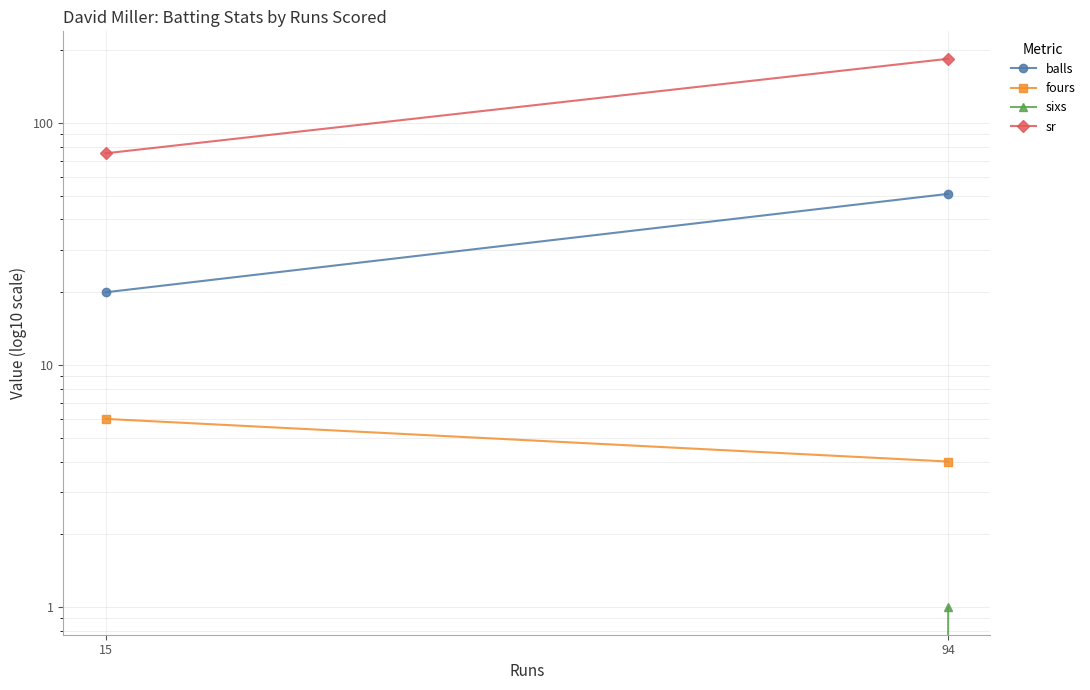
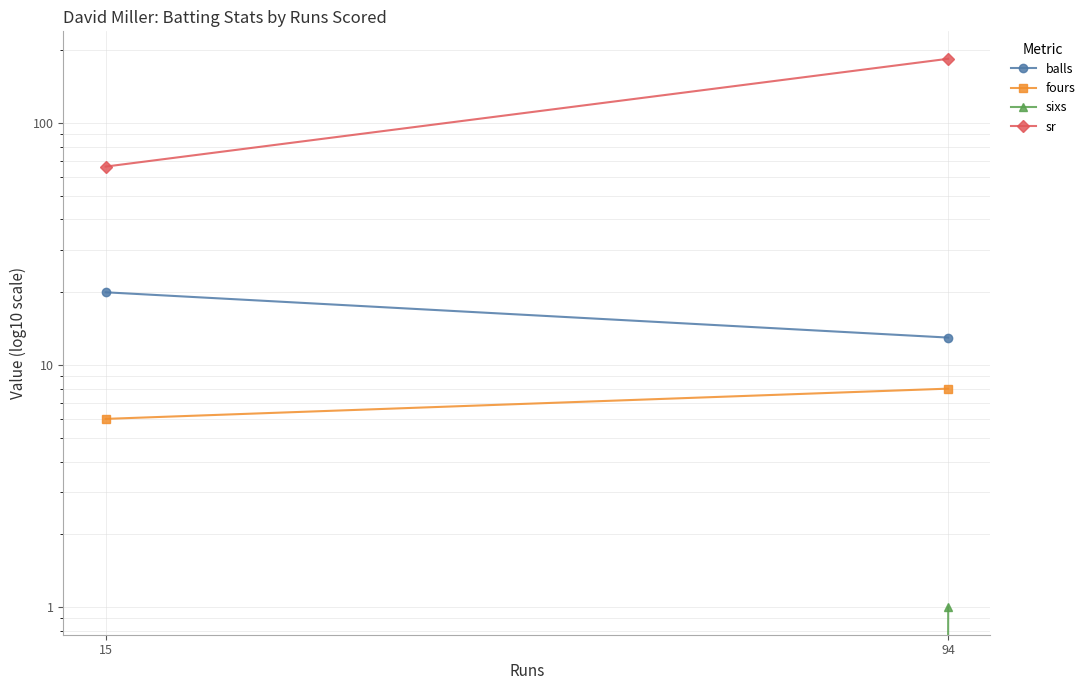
  {
    "balls": {
      "15": 20,
-     "94": 51
+     "94": 13
    },
    "fours": {
      "15": 6,
-     "94": 4
+     "94": 8
    },
    "sixs": {
      "94": 1
    },
    "sr": {
-     "15": 75,
+     "15": 66,
      "94": 180
    }
  }
